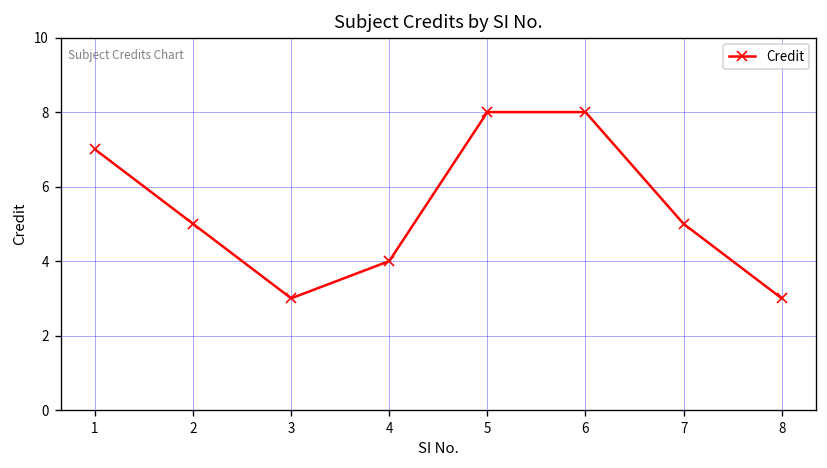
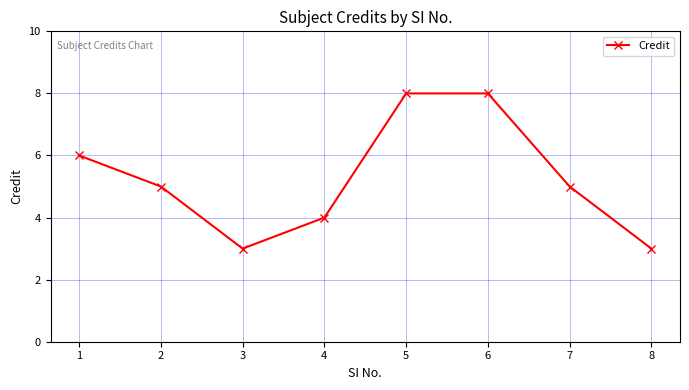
  {
-   "1": 7,
+   "1": 6,
    "2": 5,
    "3": 3,
    "4": 4,
    "5": 8,
    "6": 8,
    "7": 5,
    "8": 3
  }
